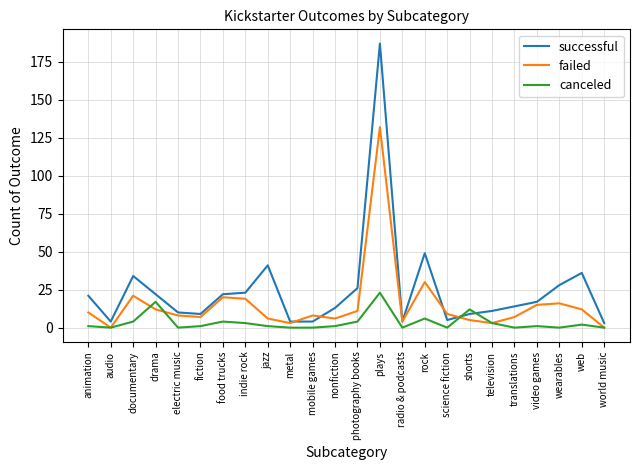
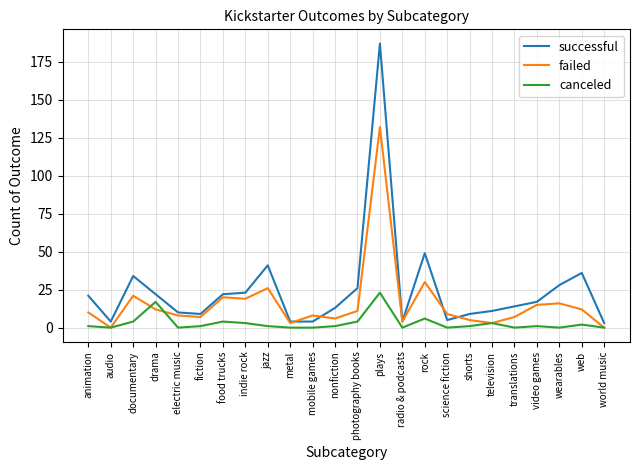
  {
    "successful": {
      "animation": 21,
      "audio": 4,
      "documentary": 34,
      "drama": 22,
      "electric music": 10,
      "fiction": 9,
      "food trucks": 22,
      "indie rock": 23,
      "jazz": 41,
      "mobile games": 4,
      "nonfiction": 13,
      "photography books": 26,
      "plays": 187,
      "rock": 49,
      "science fiction": 5,
      "shorts": 9,
      "television": 11,
      "translations": 14,
      "video games": 17,
      "wearables": 28,
      "web": 36,
      "world music": 3
    },
    "failed": {
      "animation": 10,
      "documentary": 21,
      "drama": 12,
      "electric music": 8,
      "fiction": 7,
      "food trucks": 20,
      "indie rock": 19,
-     "jazz": 6,
+     "jazz": 26,
      "mobile games": 8,
      "nonfiction": 6,
      "photography books": 11,
      "plays": 132,
      "rock": 30,
      "science fiction": 9,
      "shorts": 5,
      "translations": 7,
      "video games": 15,
      "wearables": 16,
      "web": 12
    },
    "canceled": {
      "animation": 1,
      "documentary": 4,
      "drama": 17,
      "electric music": 0,
      "fiction": 1,
      "food trucks": 4,
      "indie rock": 3,
      "jazz": 1,
      "metal": 0,
      "mobile games": 0,
      "nonfiction": 1,
      "photography books": 4,
      "plays": 23,
      "radio & podcasts": 0,
      "rock": 6,
      "science fiction": 0,
-     "shorts": 12,
+     "shorts": 1,
      "translations": 0,
      "video games": 1,
      "wearables": 0,
      "web": 2
    }
  }
